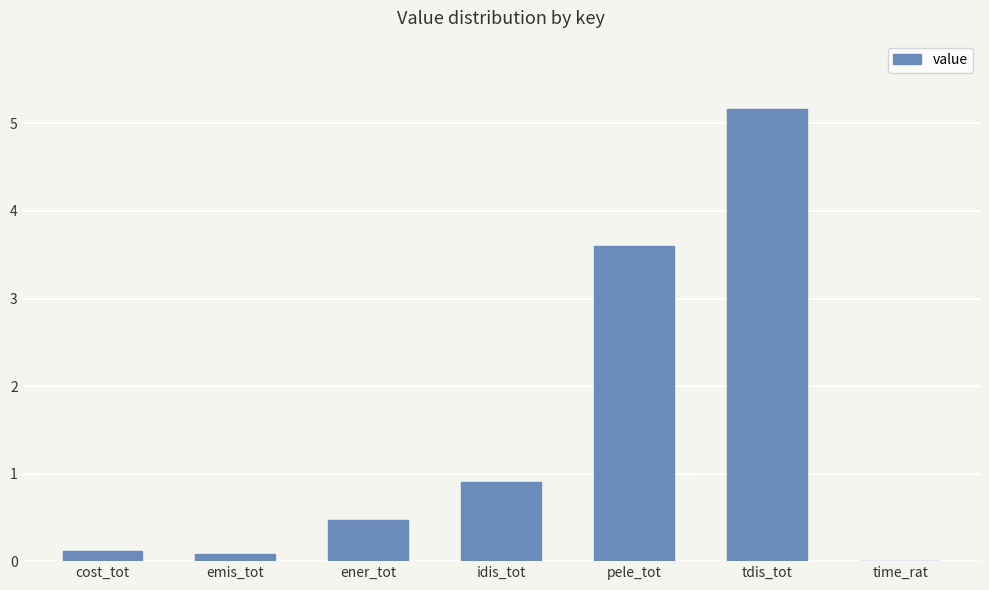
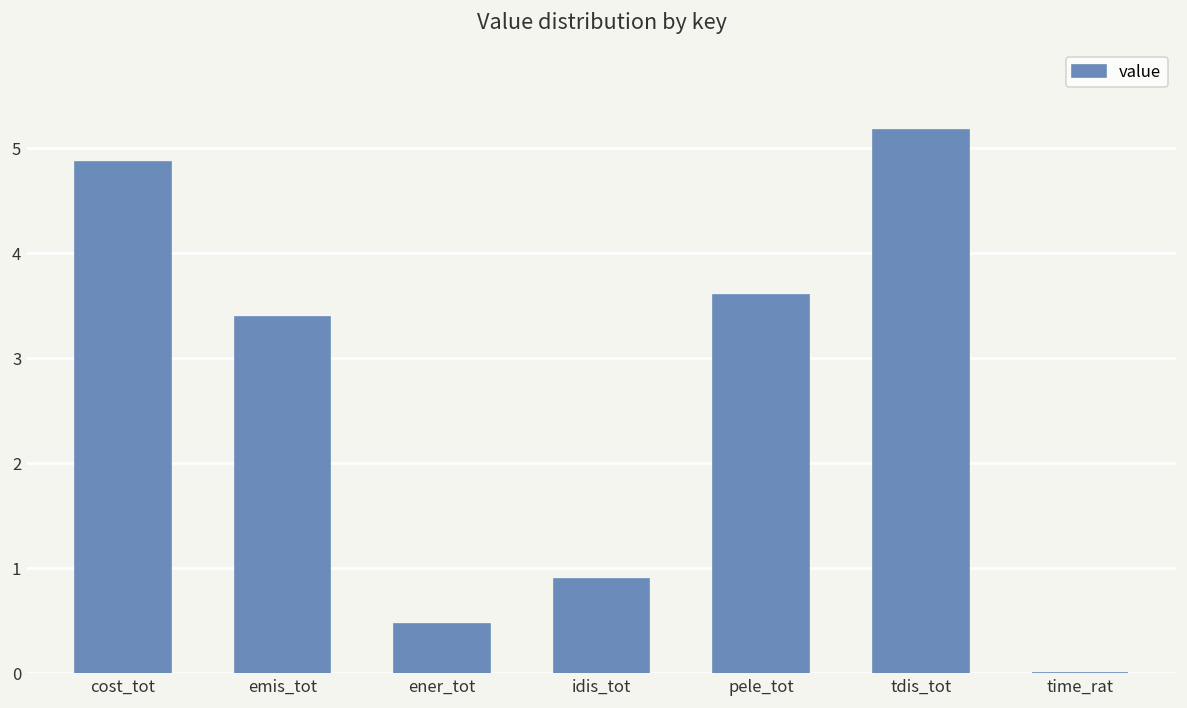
  {
-   "cost_tot": 0.1,
-   "emis_tot": 0.1,
+   "cost_tot": 4.9,
+   "emis_tot": 3.4,
    "ener_tot": 0.5,
    "idis_tot": 0.9,
    "pele_tot": 3.6,
    "tdis_tot": 5.2
  }
